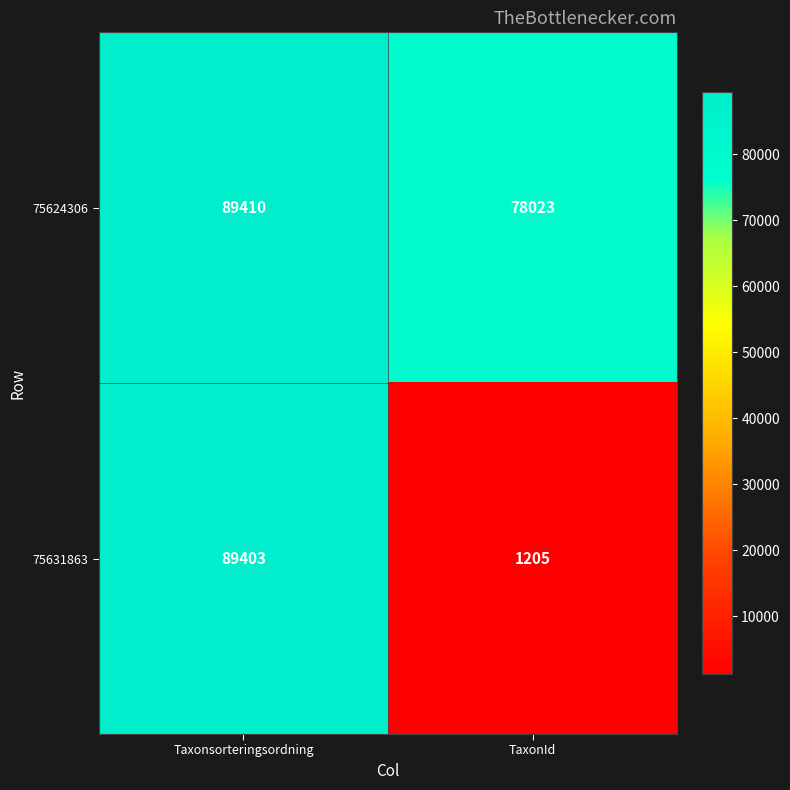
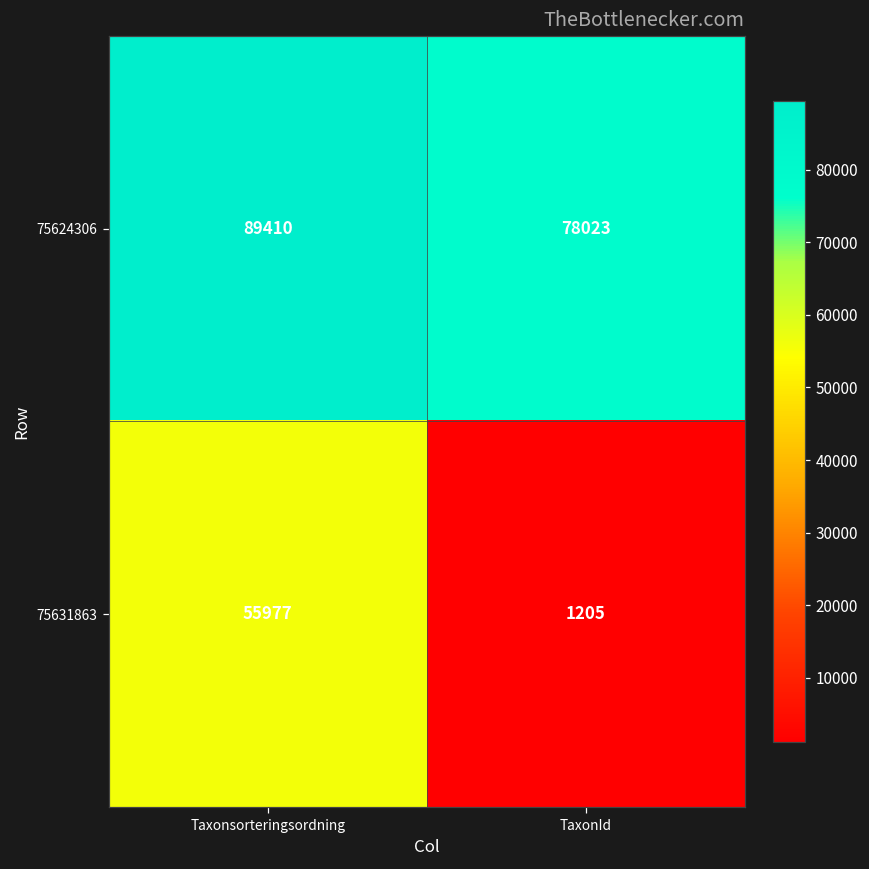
  {
    "75624306": {
      "Taxonsorteringsordning": 89410,
      "TaxonId": 78023
    },
    "75631863": {
-     "Taxonsorteringsordning": 89403,
+     "Taxonsorteringsordning": 55977,
      "TaxonId": 1205
    }
  }
